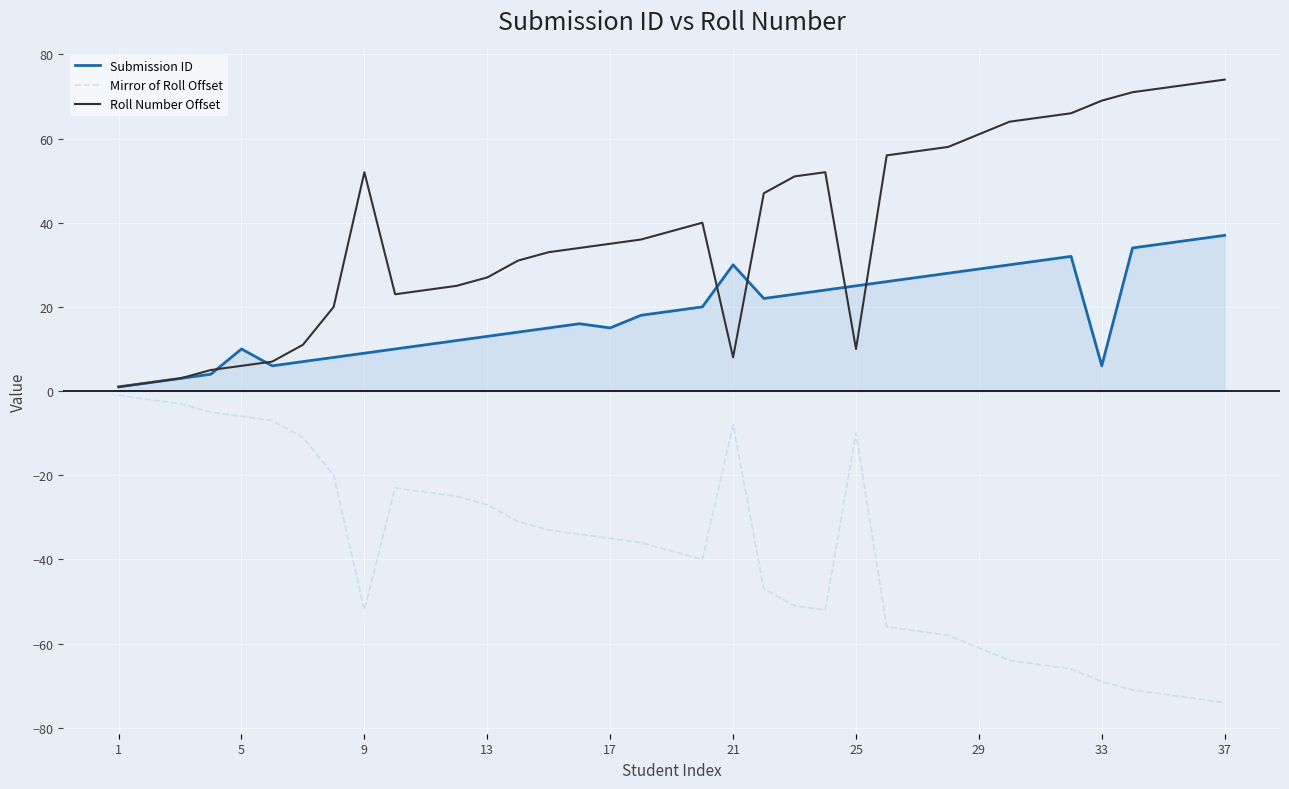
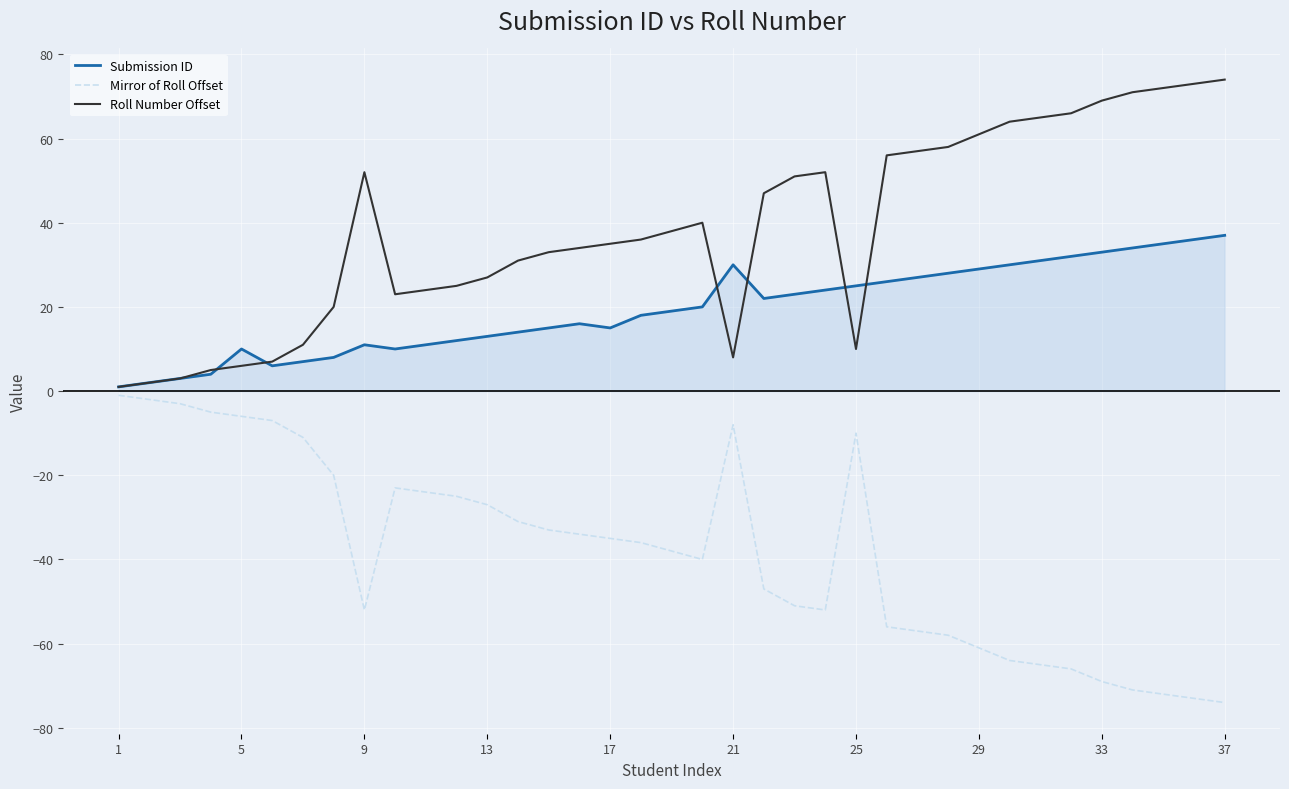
  {
    "Submission ID": {
      "5": 10,
-     "9": 9,
+     "9": 11,
      "13": 13,
      "17": 15,
      "21": 30,
      "25": 25,
      "29": 29,
-     "33": 6,
+     "33": 33,
      "37": 37
    },
    "Mirror of Roll Offset": {
      "1": -1,
      "5": -6,
      "9": -52,
      "13": -27,
      "17": -35,
      "21": -8,
      "25": -10,
      "29": -61,
      "33": -69,
      "37": -74
    },
    "Roll Number Offset": {
      "5": 6,
      "9": 52,
      "13": 27,
      "17": 35,
      "21": 8,
      "25": 10,
      "29": 61,
      "33": 69,
      "37": 74
    }
  }
